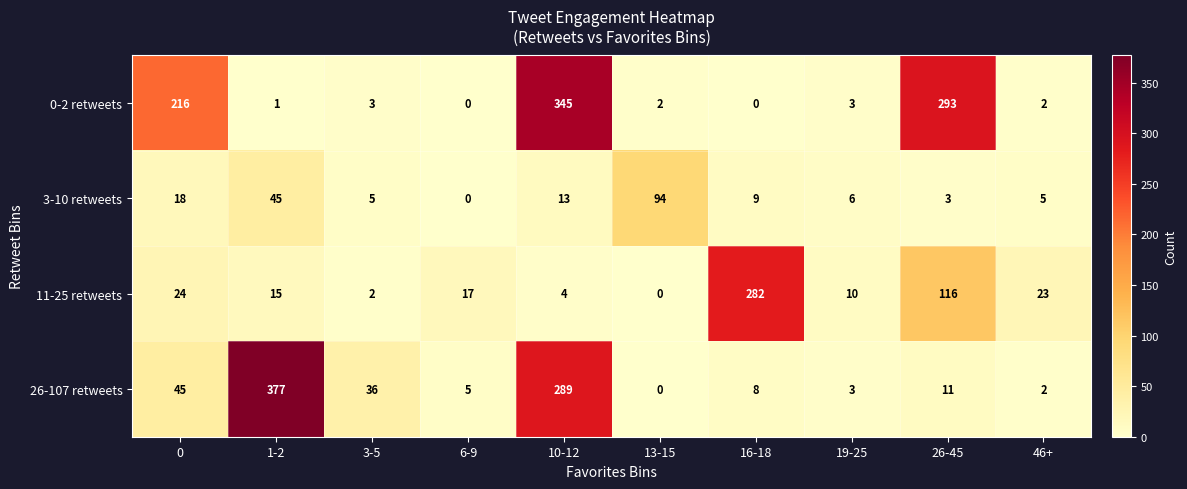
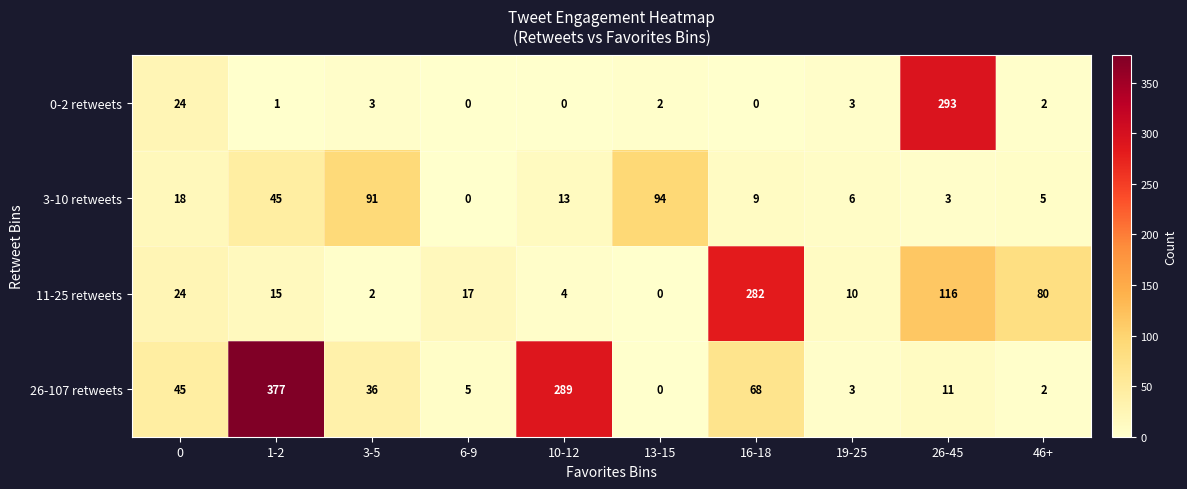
  {
    "0-2 retweets": {
-     "0": 216,
+     "0": 24,
      "1-2": 1,
      "3-5": 3,
      "6-9": 0,
-     "10-12": 345,
+     "10-12": 0,
      "13-15": 2,
      "16-18": 0,
      "19-25": 3,
      "26-45": 293,
      "46+": 2
    },
    "3-10 retweets": {
      "0": 18,
      "1-2": 45,
-     "3-5": 5,
+     "3-5": 91,
      "6-9": 0,
      "10-12": 13,
      "13-15": 94,
      "16-18": 9,
      "19-25": 6,
      "26-45": 3,
      "46+": 5
    },
    "11-25 retweets": {
      "0": 24,
      "1-2": 15,
      "3-5": 2,
      "6-9": 17,
      "10-12": 4,
      "13-15": 0,
      "16-18": 282,
      "19-25": 10,
      "26-45": 116,
-     "46+": 23
+     "46+": 80
    },
    "26-107 retweets": {
      "0": 45,
      "1-2": 377,
      "3-5": 36,
      "6-9": 5,
      "10-12": 289,
      "13-15": 0,
-     "16-18": 8,
+     "16-18": 68,
      "19-25": 3,
      "26-45": 11,
      "46+": 2
    }
  }
